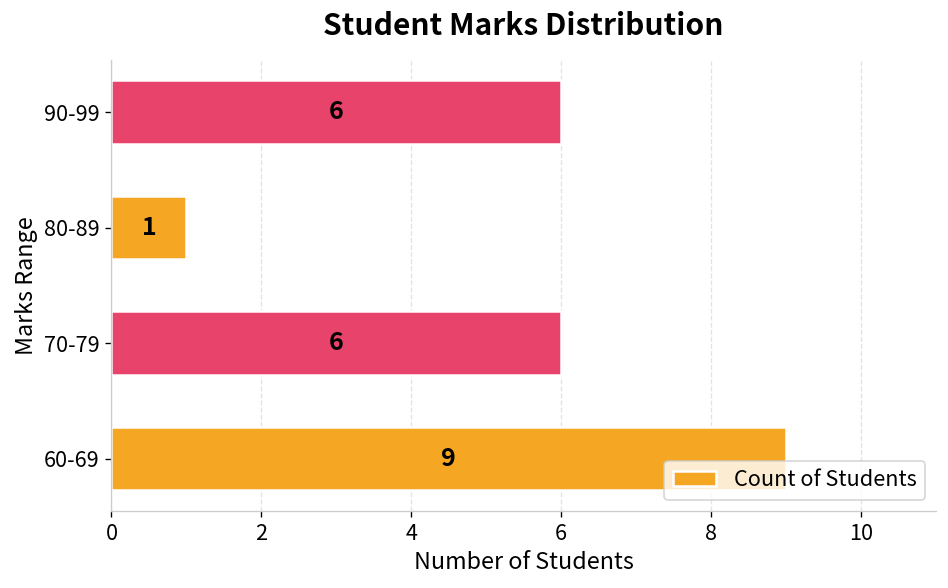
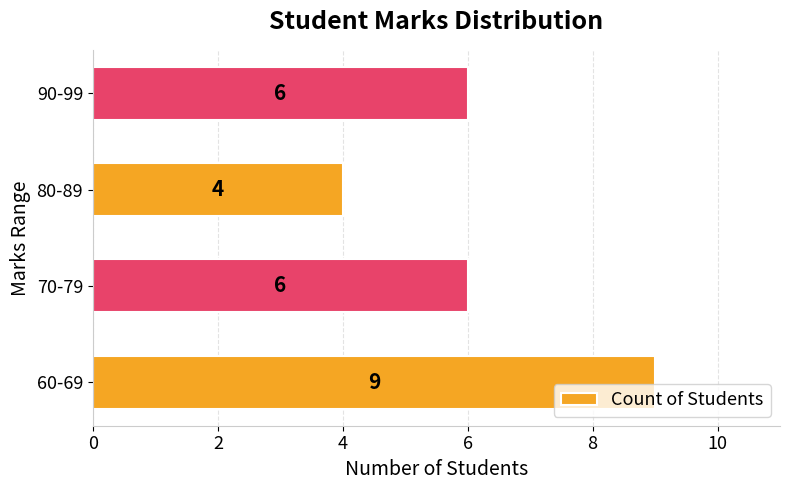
  {
    "90-99": 6,
-   "80-89": 1,
+   "80-89": 4,
    "70-79": 6,
    "60-69": 9
  }
